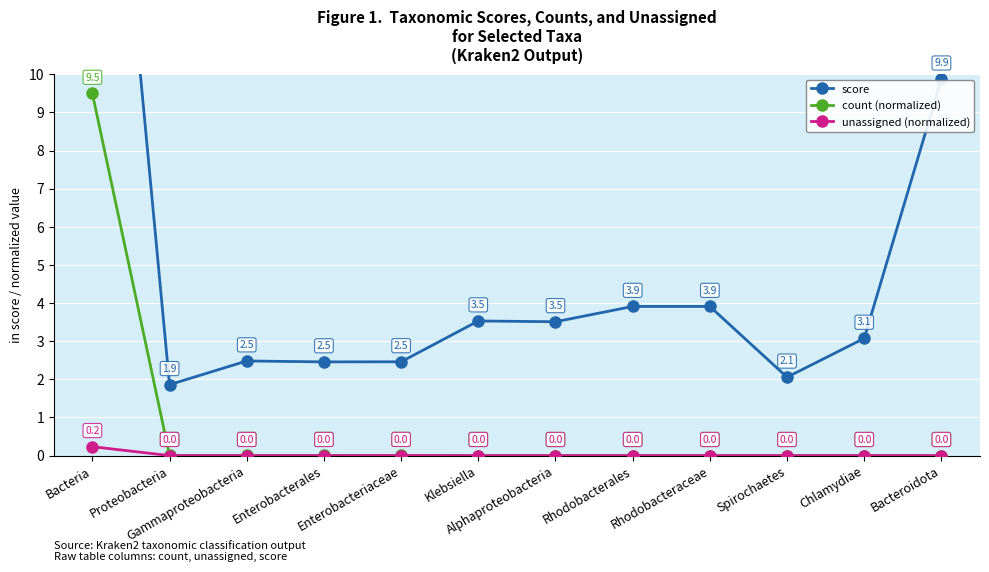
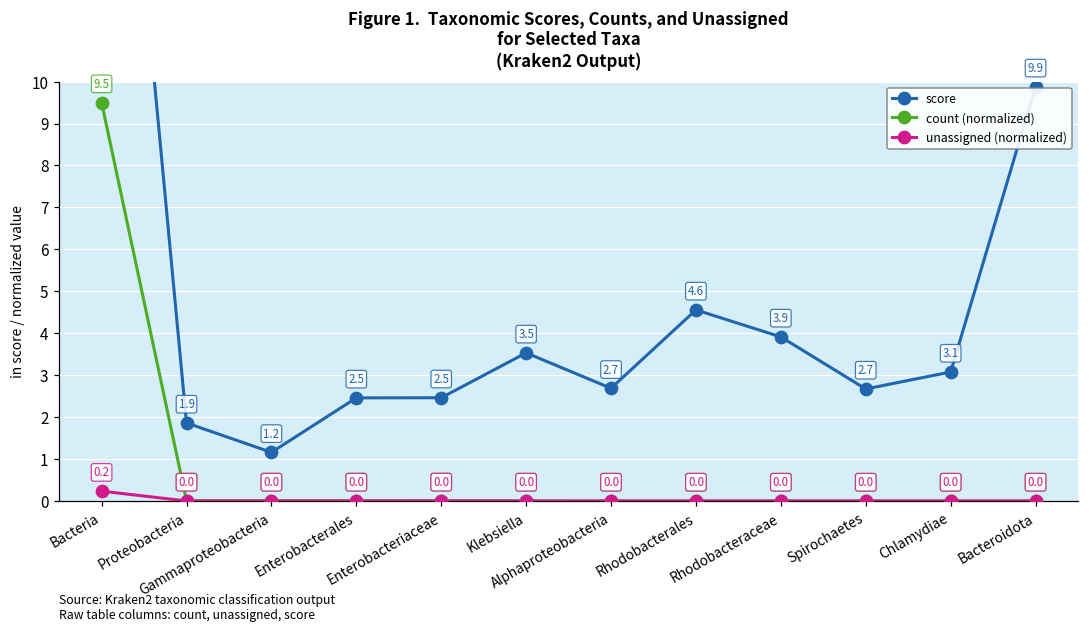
  {
    "score": {
-     "Gammaproteobacteria": 2.5,
-     "Alphaproteobacteria": 3.5,
-     "Rhodobacterales": 3.9,
-     "Spirochaetes": 2.1
+     "Gammaproteobacteria": 1.2,
+     "Alphaproteobacteria": 2.7,
+     "Rhodobacterales": 4.6,
+     "Spirochaetes": 2.7
    }
  }
